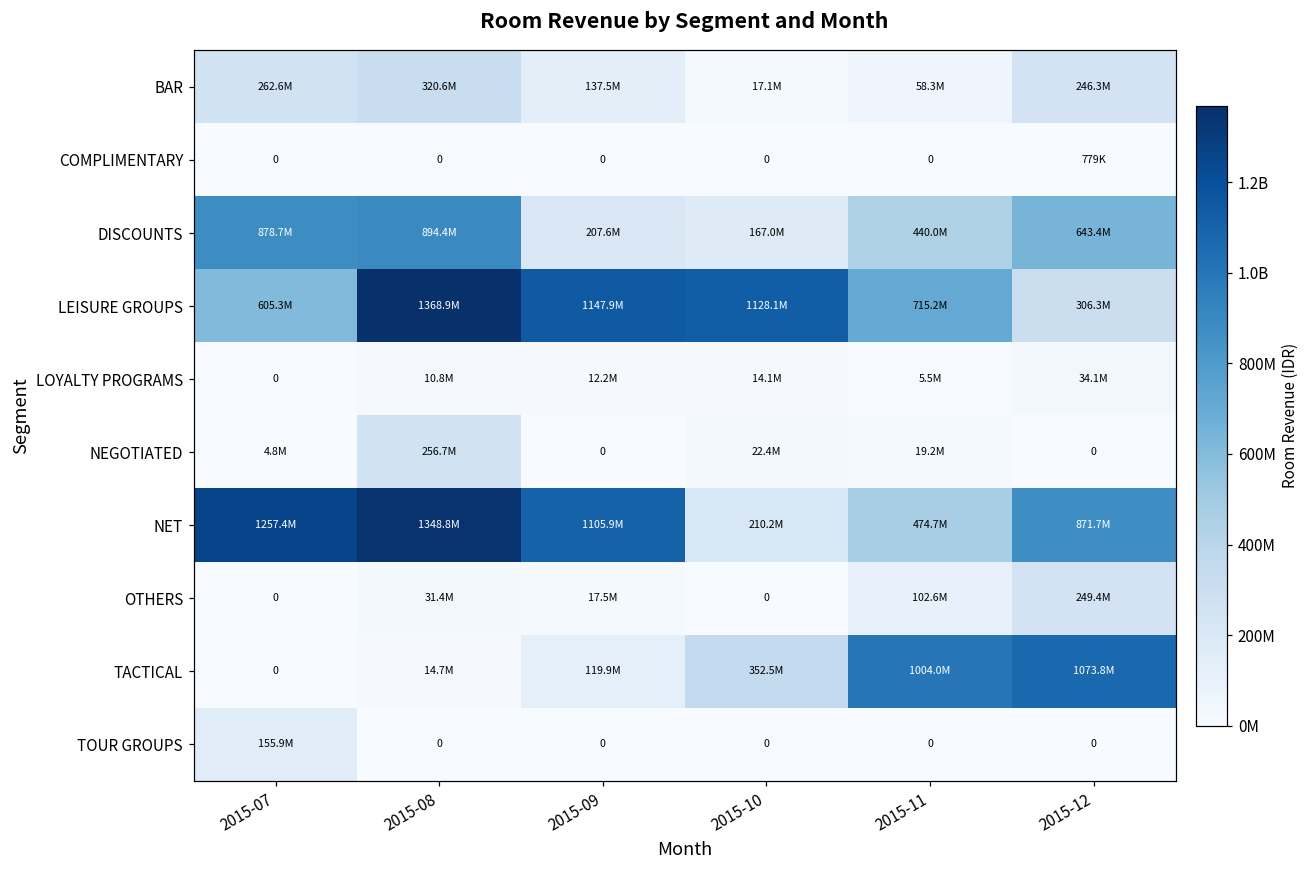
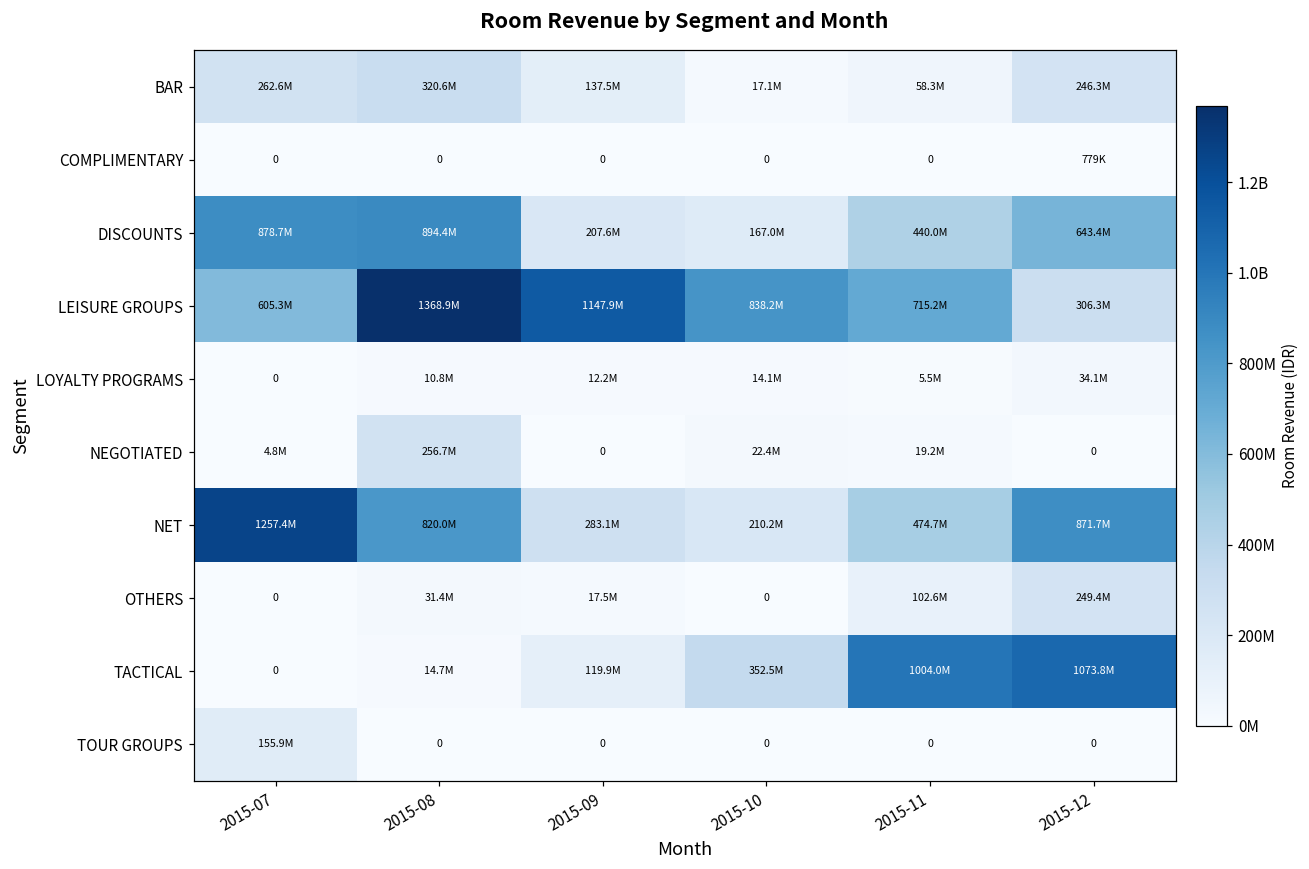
  {
    "BAR": {
      "2015-07": "262.6M",
      "2015-08": "320.6M",
      "2015-09": "137.5M",
      "2015-10": "17.1M",
      "2015-11": "58.3M",
      "2015-12": "246.3M"
    },
    "COMPLIMENTARY": {
      "2015-07": "0",
      "2015-08": "0",
      "2015-09": "0",
      "2015-10": "0",
      "2015-11": "0",
      "2015-12": "779K"
    },
    "DISCOUNTS": {
      "2015-07": "878.7M",
      "2015-08": "894.4M",
      "2015-09": "207.6M",
      "2015-10": "167.0M",
      "2015-11": "440.0M",
      "2015-12": "643.4M"
    },
    "LEISURE GROUPS": {
      "2015-07": "605.3M",
      "2015-08": "1368.9M",
      "2015-09": "1147.9M",
-     "2015-10": "1128.1M",
+     "2015-10": "838.2M",
      "2015-11": "715.2M",
      "2015-12": "306.3M"
    },
    "LOYALTY PROGRAMS": {
      "2015-07": "0",
      "2015-08": "10.8M",
      "2015-09": "12.2M",
      "2015-10": "14.1M",
      "2015-11": "5.5M",
      "2015-12": "34.1M"
    },
    "NEGOTIATED": {
      "2015-07": "4.8M",
      "2015-08": "256.7M",
      "2015-09": "0",
      "2015-10": "22.4M",
      "2015-11": "19.2M",
      "2015-12": "0"
    },
    "NET": {
      "2015-07": "1257.4M",
-     "2015-08": "1348.8M",
-     "2015-09": "1105.9M",
+     "2015-08": "820.0M",
+     "2015-09": "283.1M",
      "2015-10": "210.2M",
      "2015-11": "474.7M",
      "2015-12": "871.7M"
    },
    "OTHERS": {
      "2015-07": "0",
      "2015-08": "31.4M",
      "2015-09": "17.5M",
      "2015-10": "0",
      "2015-11": "102.6M",
      "2015-12": "249.4M"
    },
    "TACTICAL": {
      "2015-07": "0",
      "2015-08": "14.7M",
      "2015-09": "119.9M",
      "2015-10": "352.5M",
      "2015-11": "1004.0M",
      "2015-12": "1073.8M"
    },
    "TOUR GROUPS": {
      "2015-07": "155.9M",
      "2015-08": "0",
      "2015-09": "0",
      "2015-10": "0",
      "2015-11": "0",
      "2015-12": "0"
    }
  }
